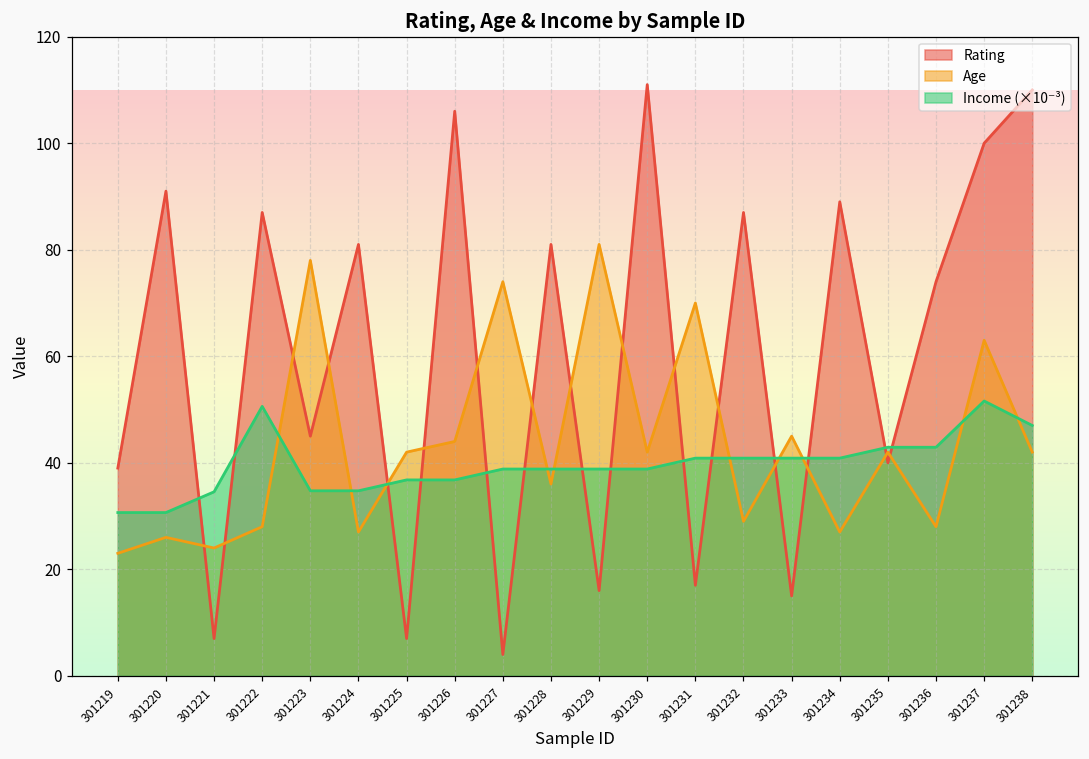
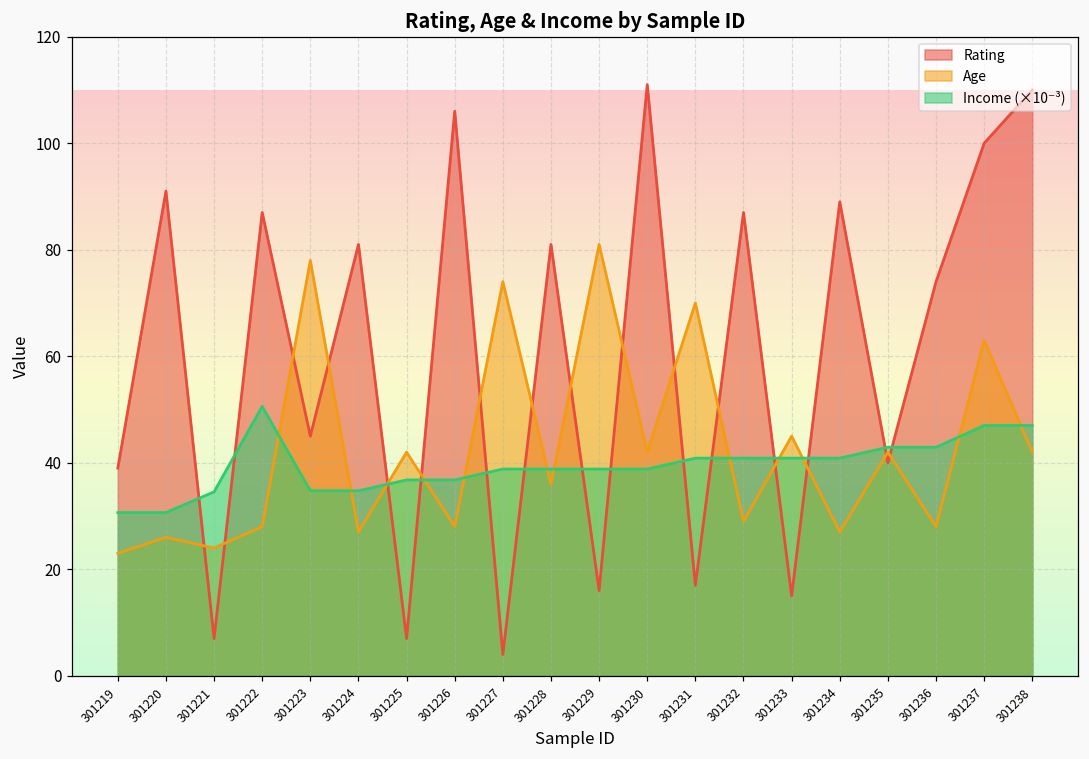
  {
    "Rating": {
      "301219": 39,
      "301220": 91,
      "301221": 7,
      "301222": 87,
      "301223": 45,
      "301224": 81,
      "301225": 7,
      "301226": 106,
      "301227": 4,
      "301228": 81,
      "301229": 16,
      "301230": 111,
      "301231": 17,
      "301232": 87,
      "301233": 15,
      "301234": 89,
      "301235": 40,
      "301236": 74,
      "301237": 100
    },
    "Age": {
      "301219": 23,
      "301220": 26,
      "301221": 24,
      "301222": 28,
      "301223": 78,
      "301224": 27,
      "301225": 42,
-     "301226": 44,
+     "301226": 28,
      "301227": 74,
      "301228": 36,
      "301229": 81,
      "301230": 42,
      "301231": 70,
      "301232": 29,
      "301233": 45,
      "301234": 27,
      "301235": 42,
      "301236": 28,
      "301237": 63,
      "301238": 42
    },
    "Income (×10⁻³)": {
      "301219": 31,
      "301220": 31,
      "301221": 35,
      "301222": 51,
      "301223": 35,
      "301224": 35,
      "301225": 37,
      "301226": 37,
      "301227": 39,
      "301228": 39,
      "301229": 39,
      "301230": 39,
      "301231": 41,
      "301232": 41,
      "301233": 41,
      "301234": 41,
      "301235": 43,
      "301236": 43,
-     "301237": 52,
+     "301237": 47,
      "301238": 47
    }
  }
